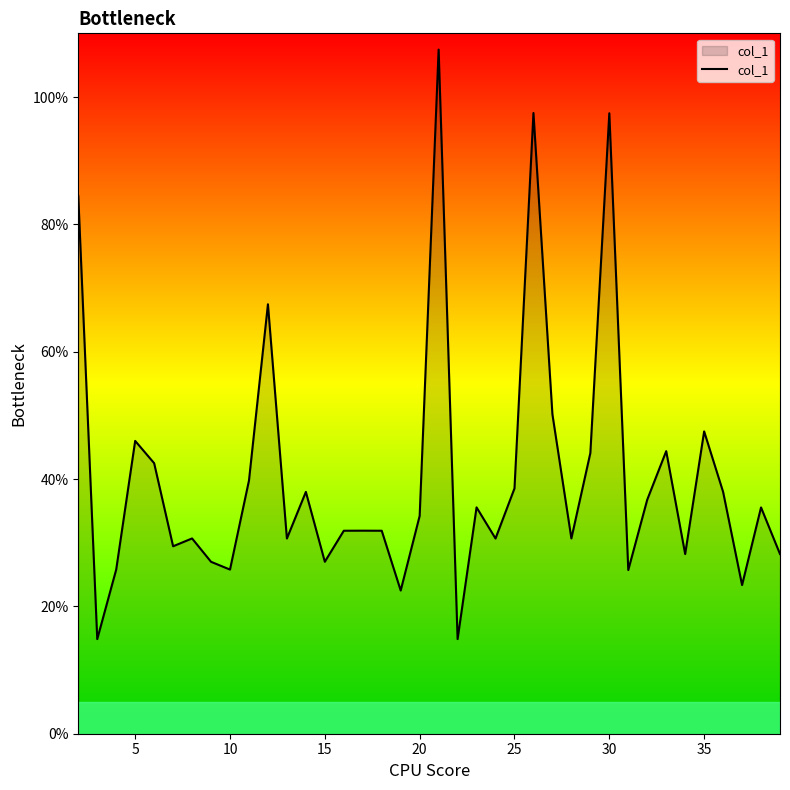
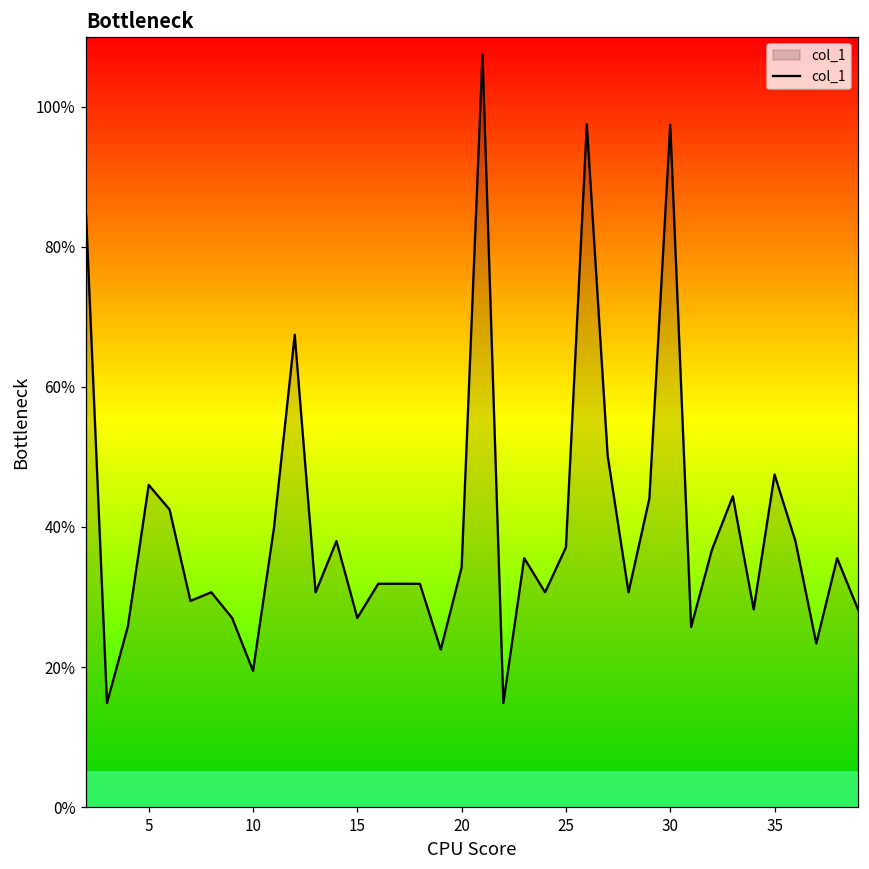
  {
    "5": "46%",
-   "10": "26%",
+   "10": "19%",
    "15": "27%",
    "20": "34%",
-   "25": "39%",
+   "25": "37%",
    "30": "97%",
    "35": "47%"
  }
